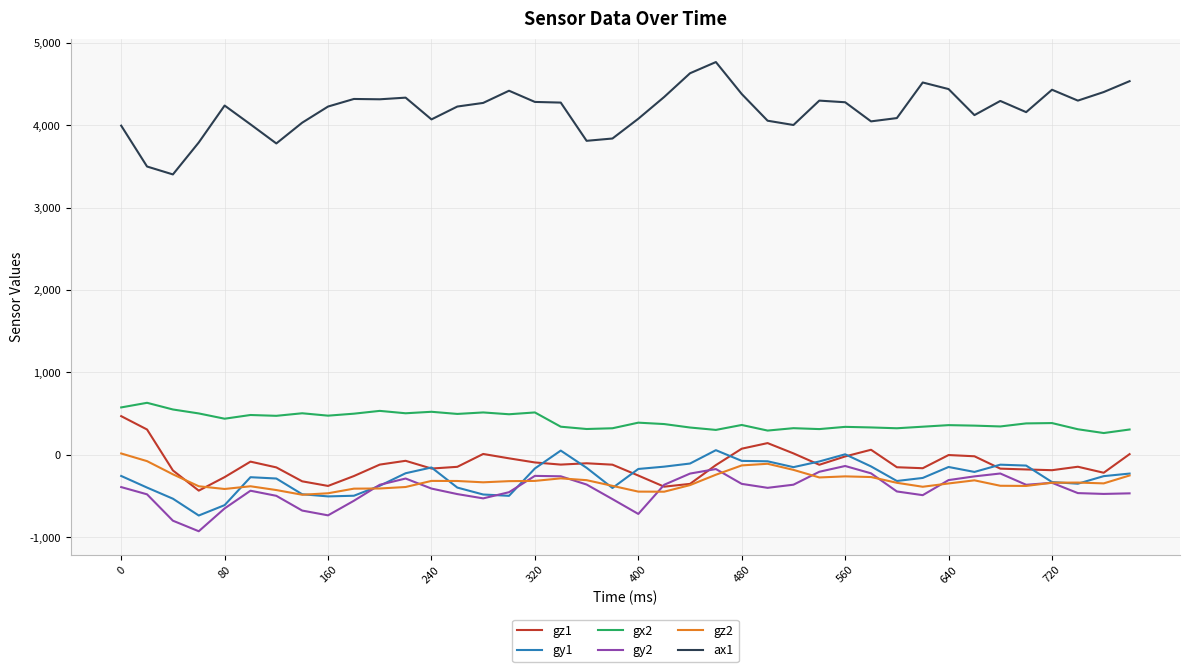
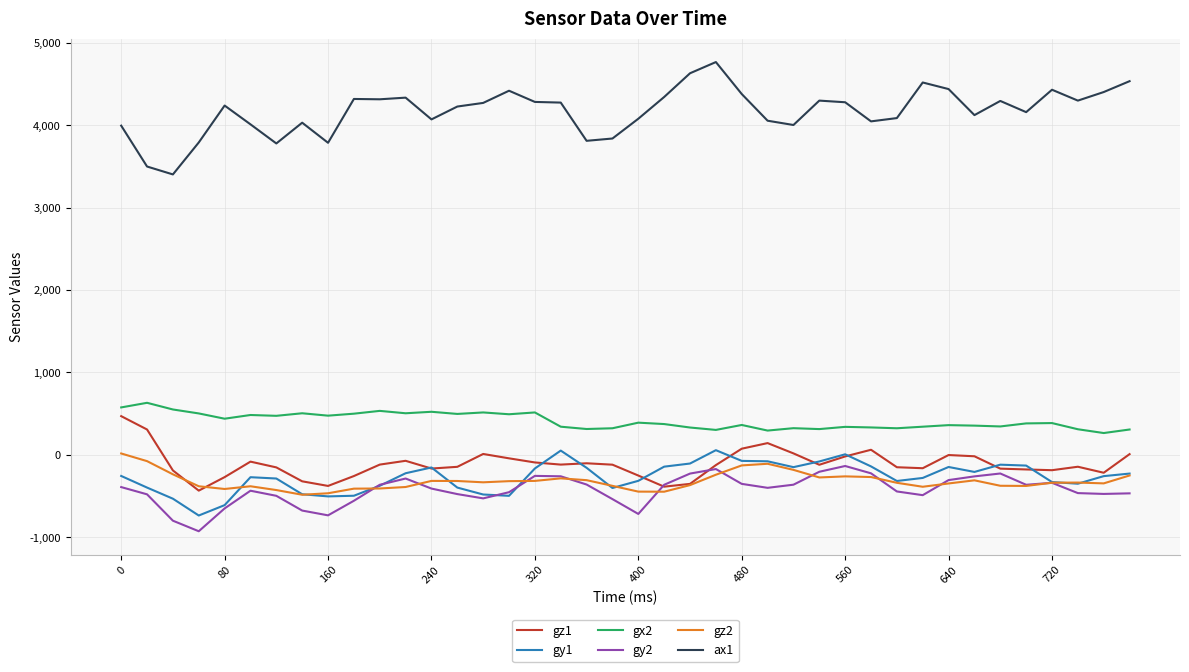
  {
    "gz1": {
      "0": "500",
      "80": "-300",
      "160": "-400",
      "320": "-100",
      "400": "-300",
      "480": "100",
      "640": "0",
      "720": "-200"
    },
    "gy1": {
      "0": "-300",
      "80": "-600",
      "160": "-500",
      "320": "-200",
-     "400": "-200",
+     "400": "-300",
      "480": "-100",
      "640": "-100"
    },
    "gx2": {
      "0": "600",
      "80": "400",
      "160": "500",
      "240": "500",
      "320": "500",
      "400": "400",
      "480": "400",
      "560": "300",
      "640": "400",
      "720": "400"
    },
    "gy2": {
      "0": "-400",
      "80": "-700",
      "160": "-700",
      "240": "-400",
      "320": "-300",
      "400": "-700",
      "480": "-400",
      "560": "-100",
      "640": "-300"
    },
    "gz2": {
      "0": "0",
      "80": "-400",
      "160": "-500",
      "240": "-300",
      "320": "-300",
      "400": "-400",
      "480": "-100",
      "560": "-300",
      "640": "-300"
    },
    "ax1": {
      "0": "4,000",
      "80": "4,200",
-     "160": "4,200",
+     "160": "3,800",
      "240": "4,100",
      "320": "4,300",
      "400": "4,100",
      "480": "4,400",
      "560": "4,300",
      "640": "4,400",
      "720": "4,400"
    }
  }
